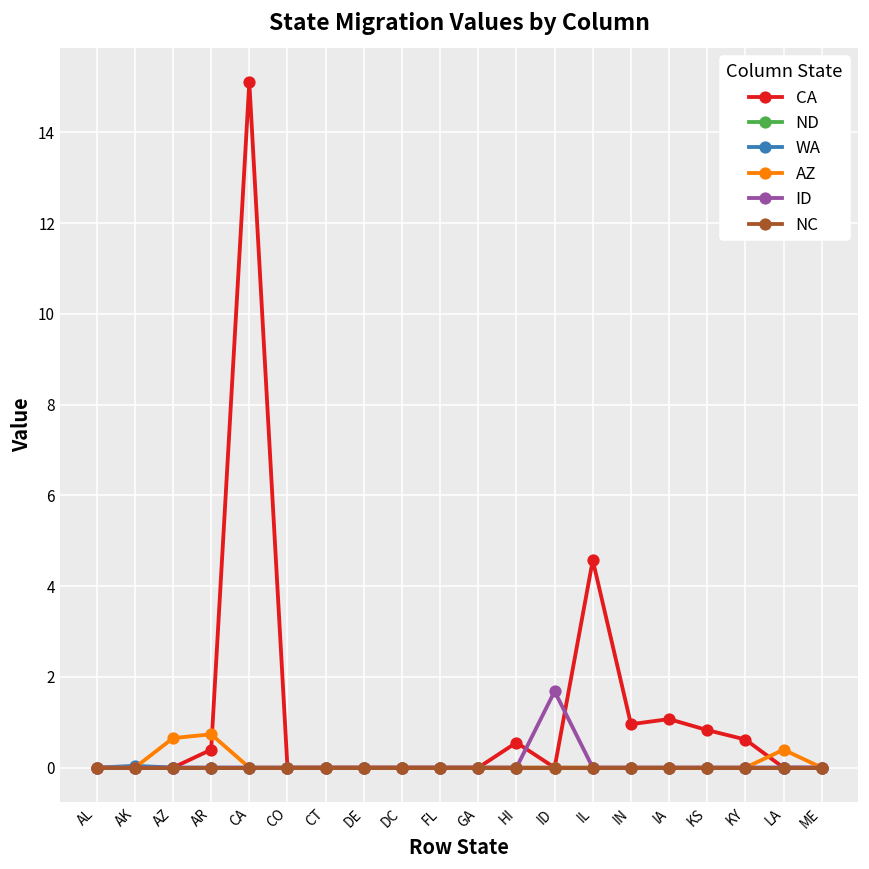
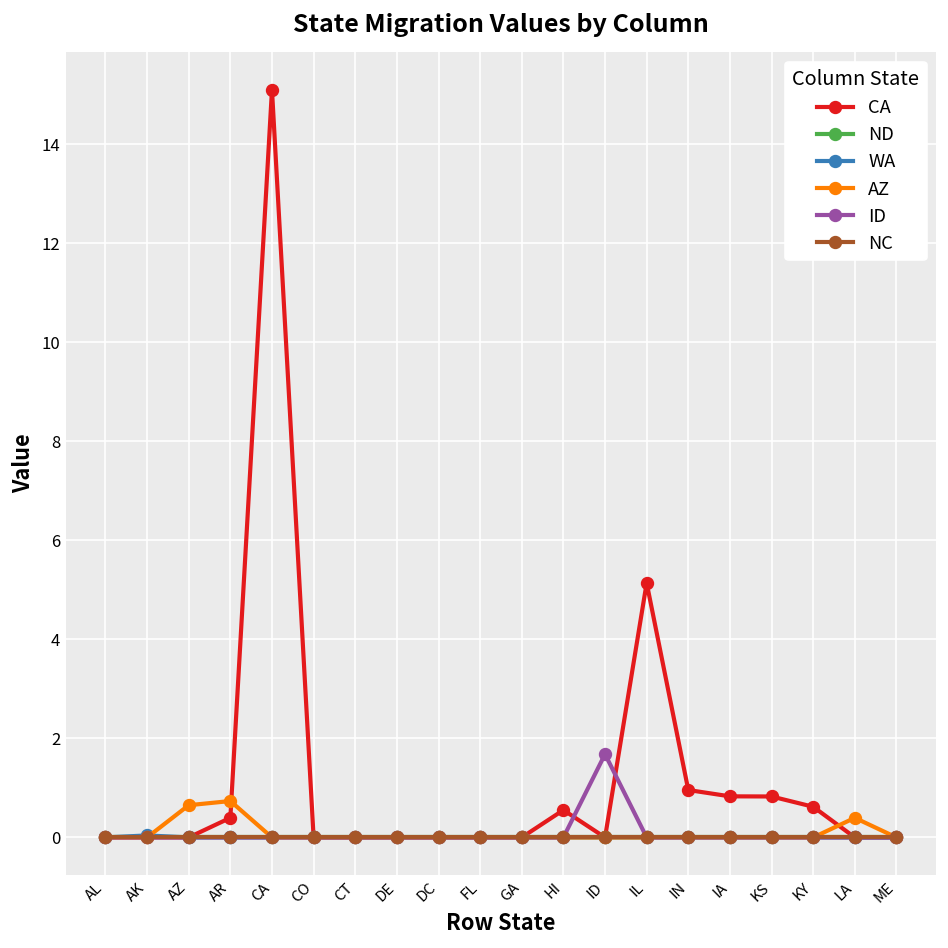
  {
    "CA": {
      "AR": 0.4,
      "CA": 15.1,
      "HI": 0.6,
-     "IL": 4.6,
+     "IL": 5.1,
      "IN": 1.0,
-     "IA": 1.1,
+     "IA": 0.8,
      "KS": 0.8,
      "KY": 0.6
    },
    "AZ": {
      "AZ": 0.7,
      "AR": 0.7,
      "LA": 0.4
    },
    "ID": {
      "ID": 1.7
    }
  }
